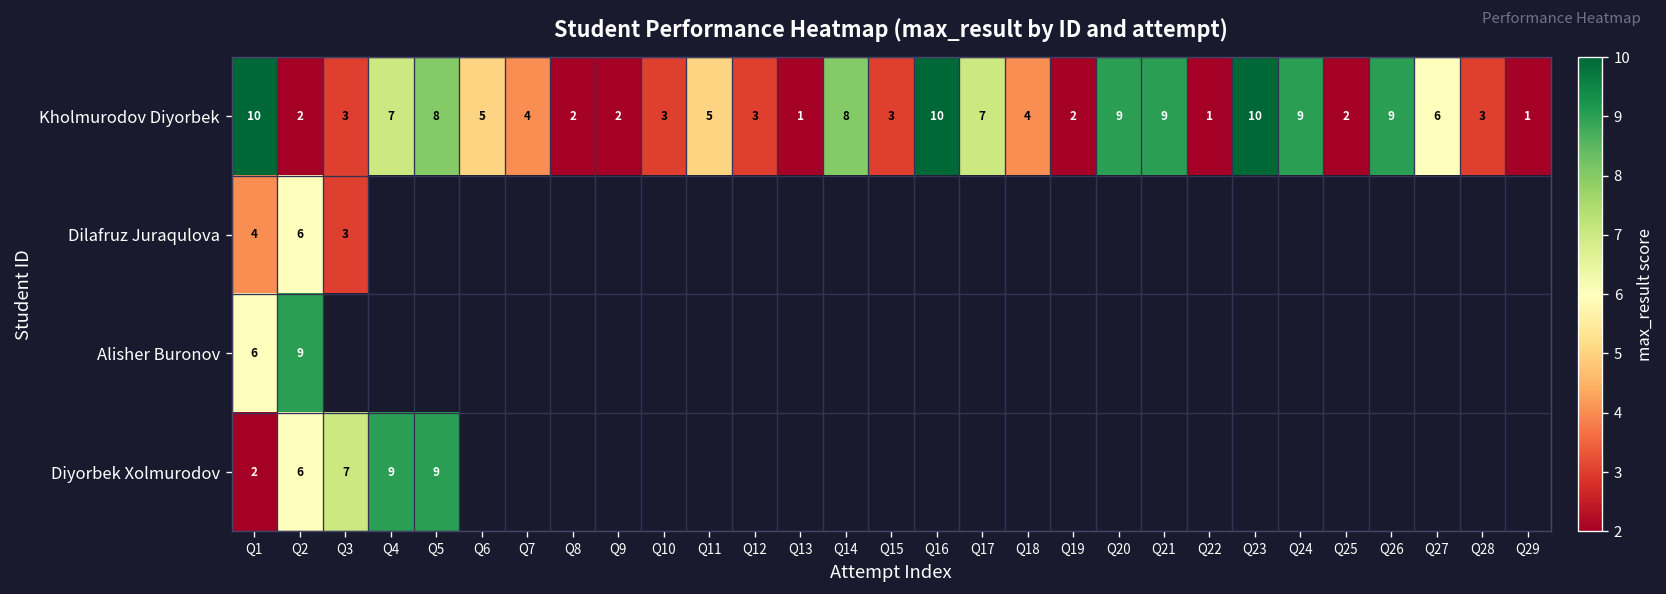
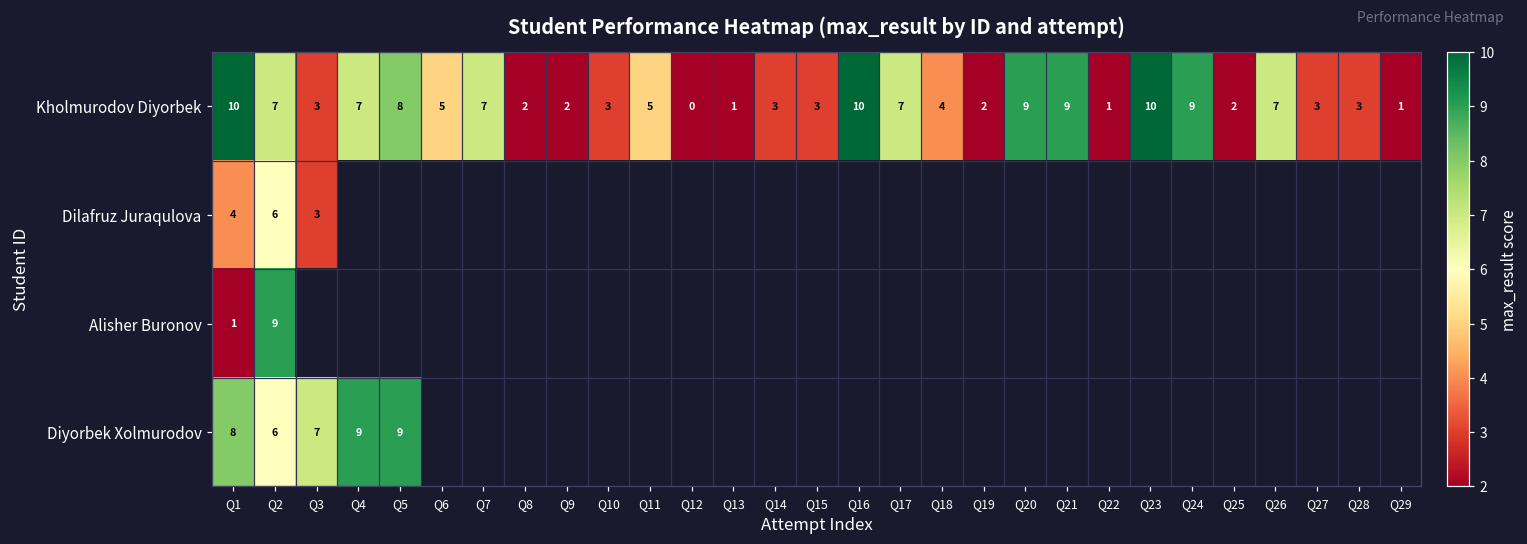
  {
    "Kholmurodov Diyorbek": {
      "Q1": 10,
-     "Q2": 2,
+     "Q2": 7,
      "Q3": 3,
      "Q4": 7,
      "Q5": 8,
      "Q6": 5,
-     "Q7": 4,
+     "Q7": 7,
      "Q8": 2,
      "Q9": 2,
      "Q10": 3,
      "Q11": 5,
-     "Q12": 3,
+     "Q12": 0,
      "Q13": 1,
-     "Q14": 8,
+     "Q14": 3,
      "Q15": 3,
      "Q16": 10,
      "Q17": 7,
      "Q18": 4,
      "Q19": 2,
      "Q20": 9,
      "Q21": 9,
      "Q22": 1,
      "Q23": 10,
      "Q24": 9,
      "Q25": 2,
-     "Q26": 9,
-     "Q27": 6,
+     "Q26": 7,
+     "Q27": 3,
      "Q28": 3,
      "Q29": 1
    },
    "Dilafruz Juraqulova": {
      "Q1": 4,
      "Q2": 6,
      "Q3": 3
    },
    "Alisher Buronov": {
-     "Q1": 6,
+     "Q1": 1,
      "Q2": 9
    },
    "Diyorbek Xolmurodov": {
-     "Q1": 2,
+     "Q1": 8,
      "Q2": 6,
      "Q3": 7,
      "Q4": 9,
      "Q5": 9
    }
  }
